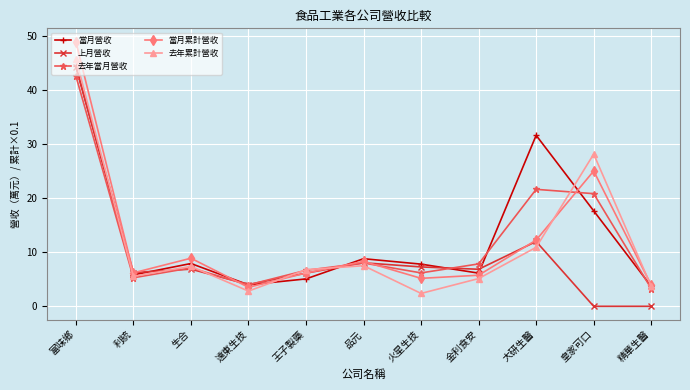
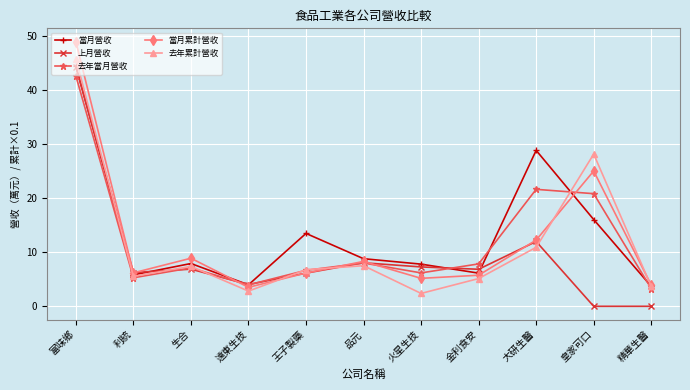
  {
    "當月營收": {
      "生合": 8,
-     "王子製藥": 5,
+     "王子製藥": 14,
      "品元": 9,
      "火星生技": 8,
-     "大研生醫": 32,
-     "皇家可口": 18
+     "大研生醫": 29,
+     "皇家可口": 16
    }
  }
